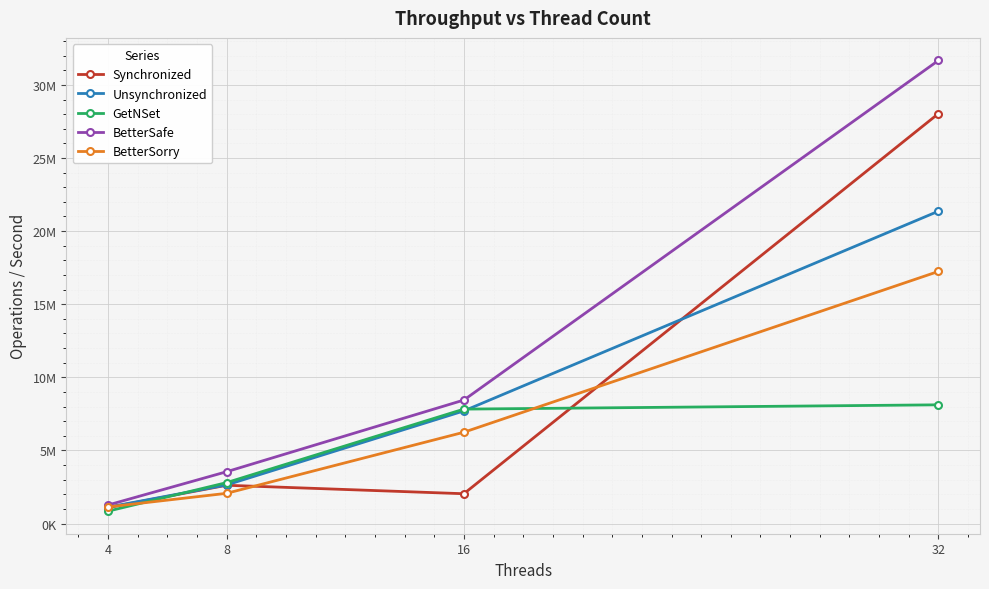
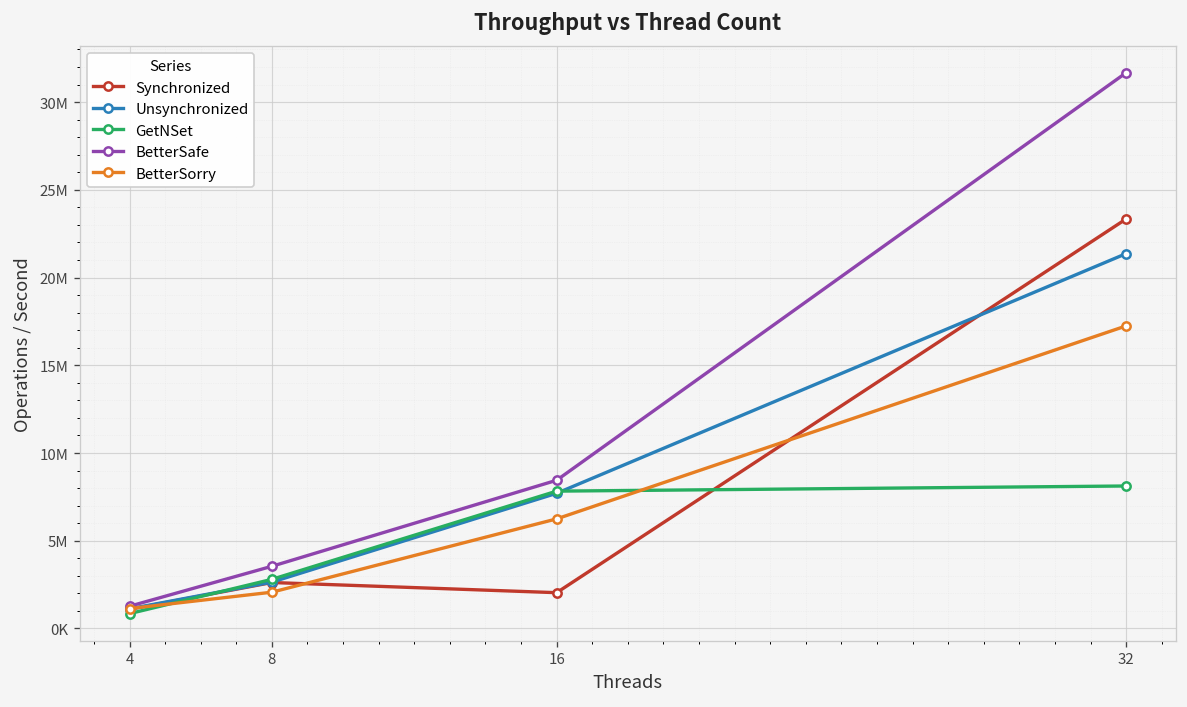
  {
    "Synchronized": {
      "16": 2000000,
-     "32": 28000000
+     "32": 23300000
    },
    "Unsynchronized": {
      "32": 21400000
    },
    "GetNSet": {
      "4": 800000,
      "32": 8100000
    },
    "BetterSafe": {
      "8": 3500000,
      "16": 8400000,
      "32": 31700000
    },
    "BetterSorry": {
      "8": 2100000,
      "16": 6200000,
      "32": 17200000
    }
  }
